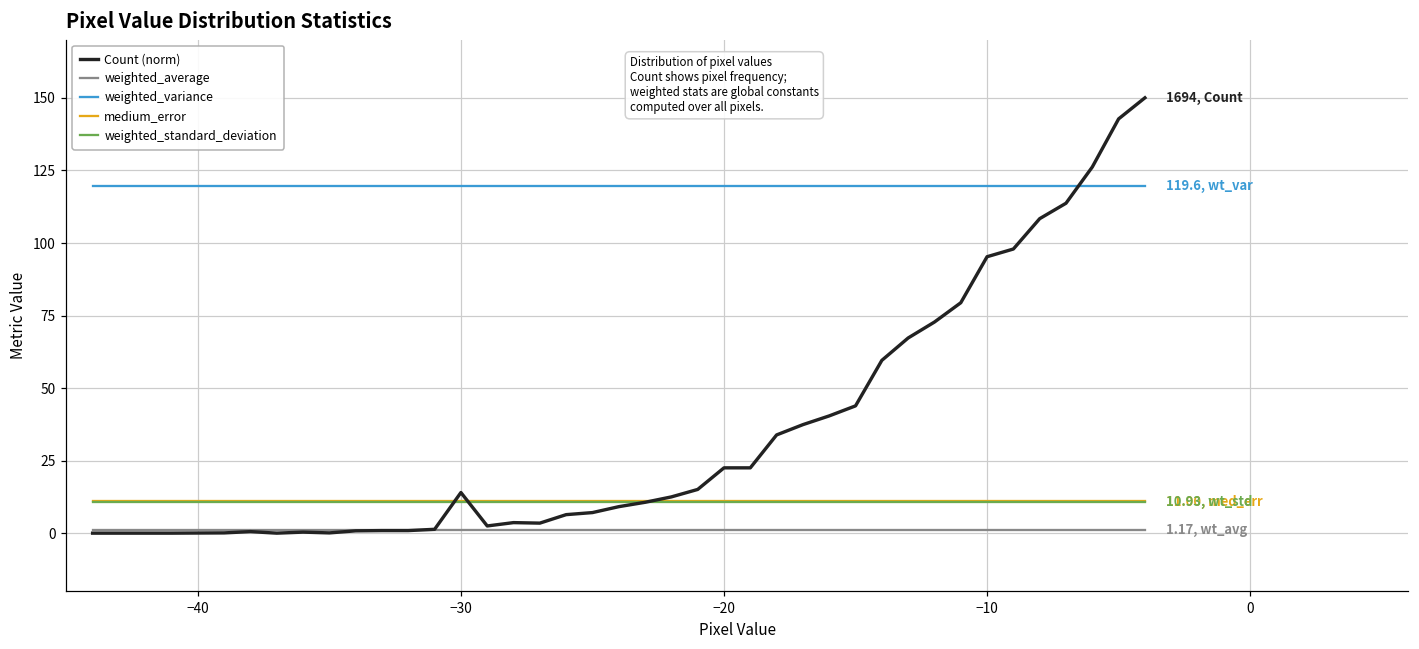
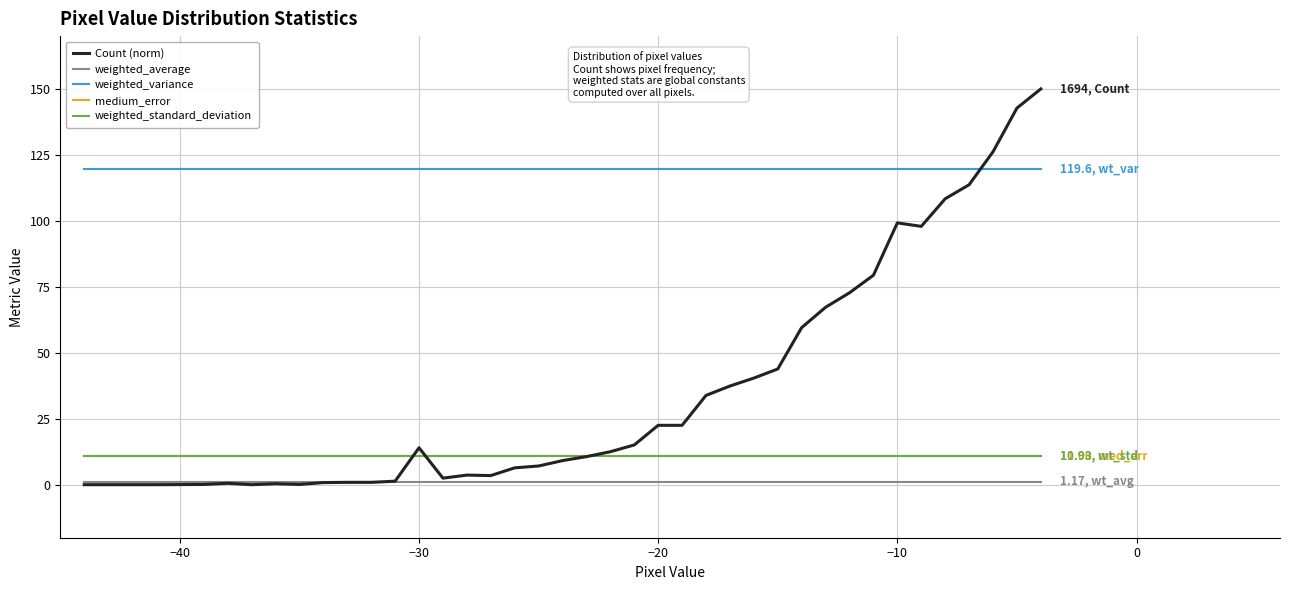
  {
    "Count (norm)": {
      "−30": 14,
      "−20": 23,
-     "−10": 95
+     "−10": 99
    },
    "weighted_average": {
      "−30": 1,
      "−20": 1,
      "−10": 1
    },
    "weighted_variance": {
      "−30": 120,
      "−20": 120,
      "−10": 120
    },
    "weighted_standard_deviation": {
      "−30": 11,
      "−20": 11,
      "−10": 11
    }
  }
